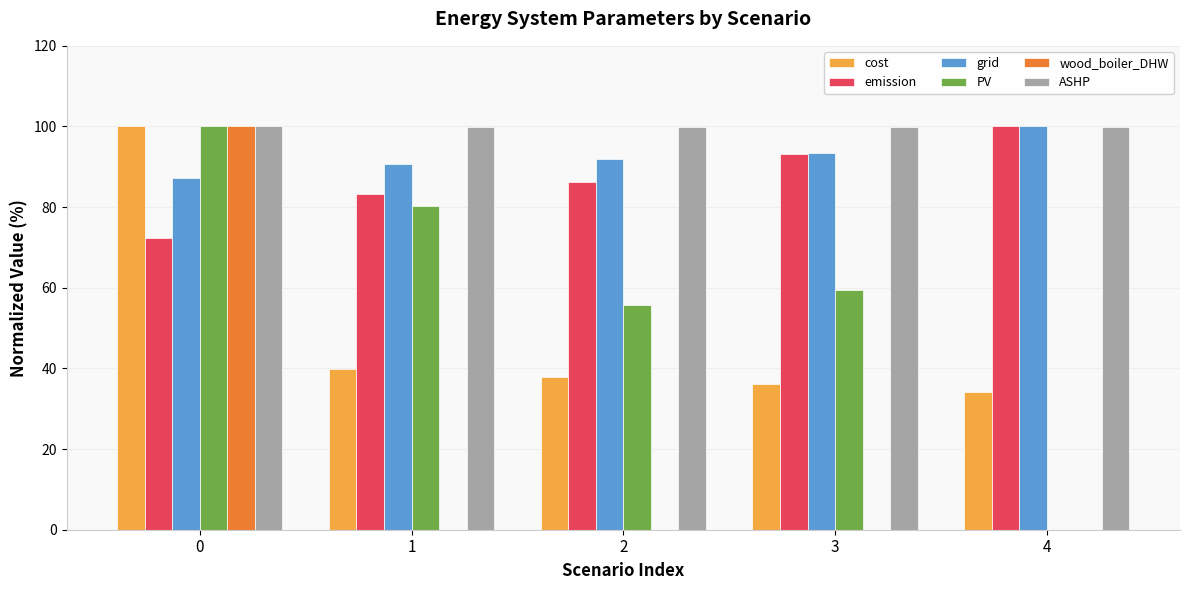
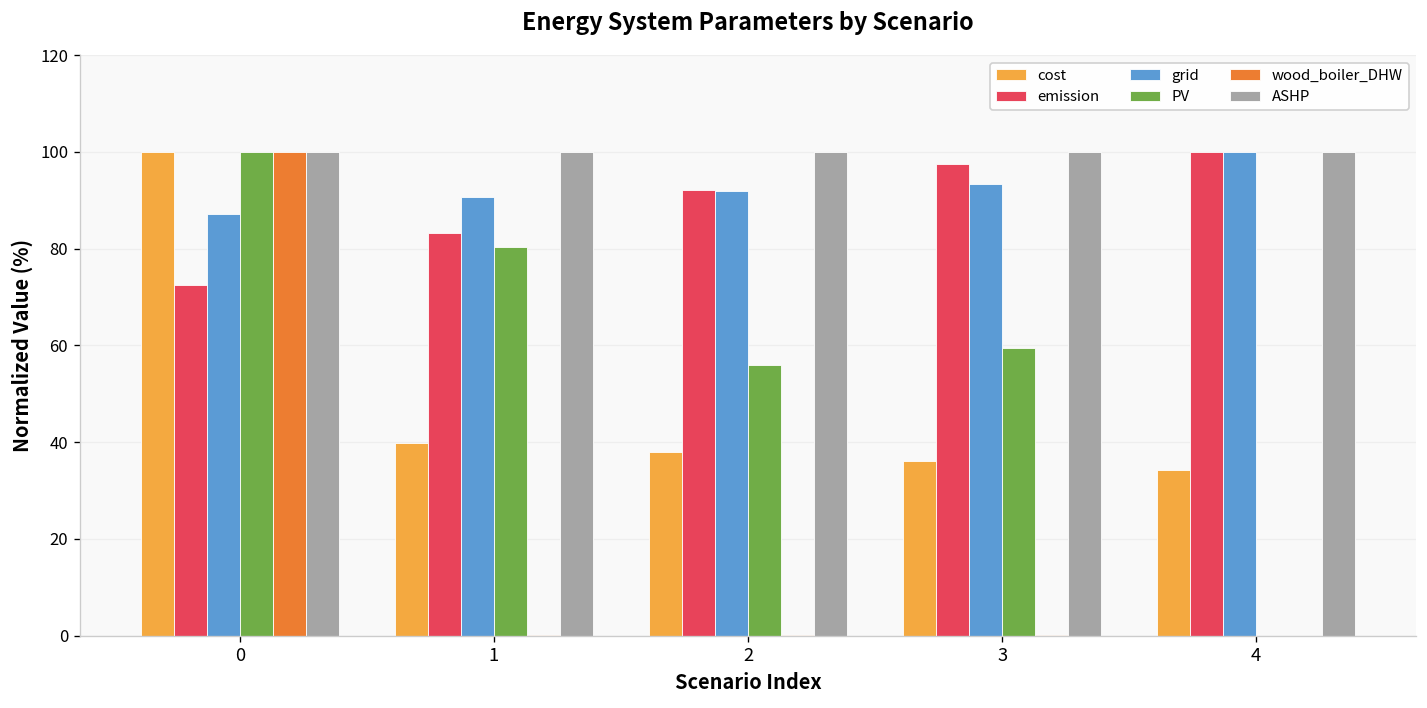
  {
    "emission": {
      "0": 72,
      "1": 83,
-     "2": 86,
-     "3": 93,
+     "2": 92,
+     "3": 98,
      "4": 100
    },
    "grid": {
      "0": 87,
      "1": 91,
      "2": 92,
      "3": 93,
      "4": 100
    },
    "PV": {
      "0": 100,
      "1": 80,
      "2": 56,
      "3": 59,
      "4": 0
    },
    "ASHP": {
      "0": 100,
      "1": 100,
      "2": 100,
      "3": 100,
      "4": 100
    }
  }
